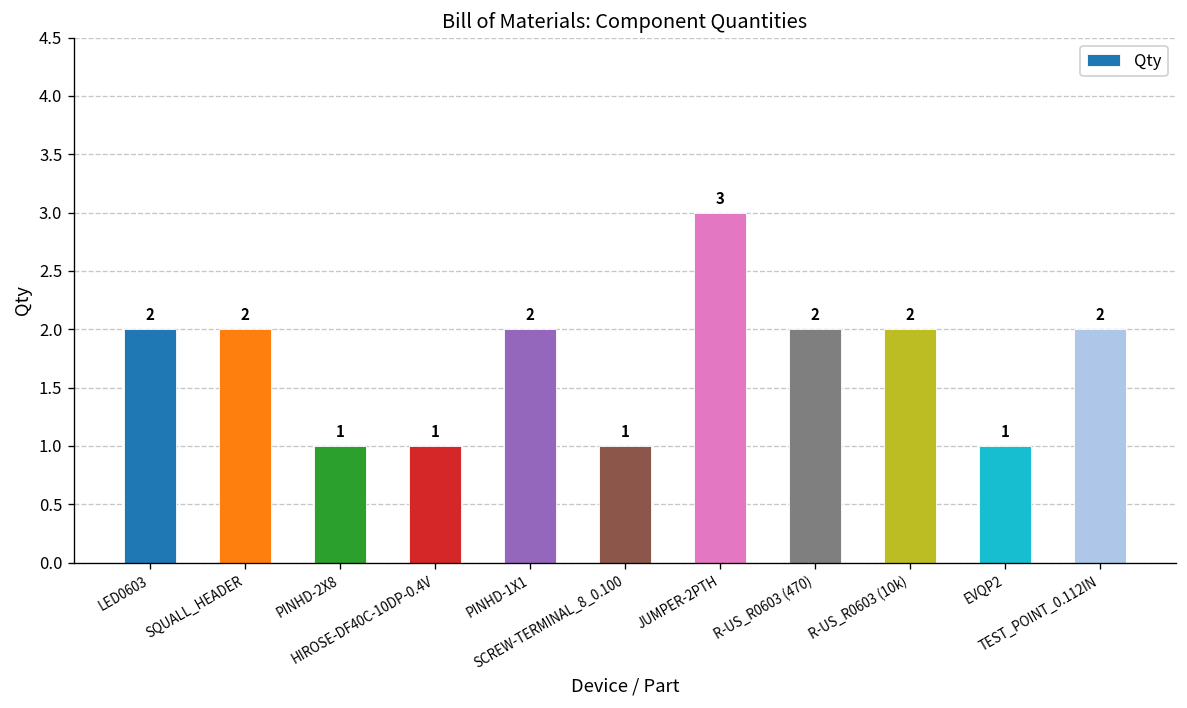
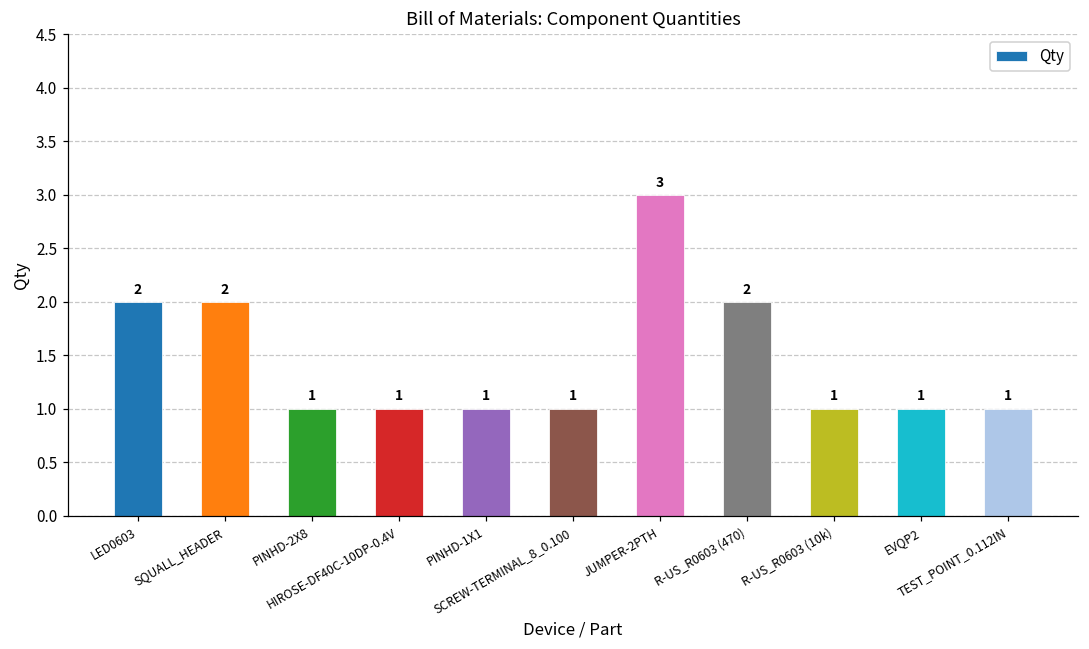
  {
    "LED0603": 2,
    "SQUALL_HEADER": 2,
    "PINHD-2X8": 1,
    "HIROSE-DF40C-10DP-0.4V": 1,
-   "PINHD-1X1": 2,
+   "PINHD-1X1": 1,
    "SCREW-TERMINAL_8_0.100": 1,
    "JUMPER-2PTH": 3,
    "R-US_R0603 (470)": 2,
-   "R-US_R0603 (10k)": 2,
+   "R-US_R0603 (10k)": 1,
    "EVQP2": 1,
-   "TEST_POINT_0.112IN": 2
+   "TEST_POINT_0.112IN": 1
  }
